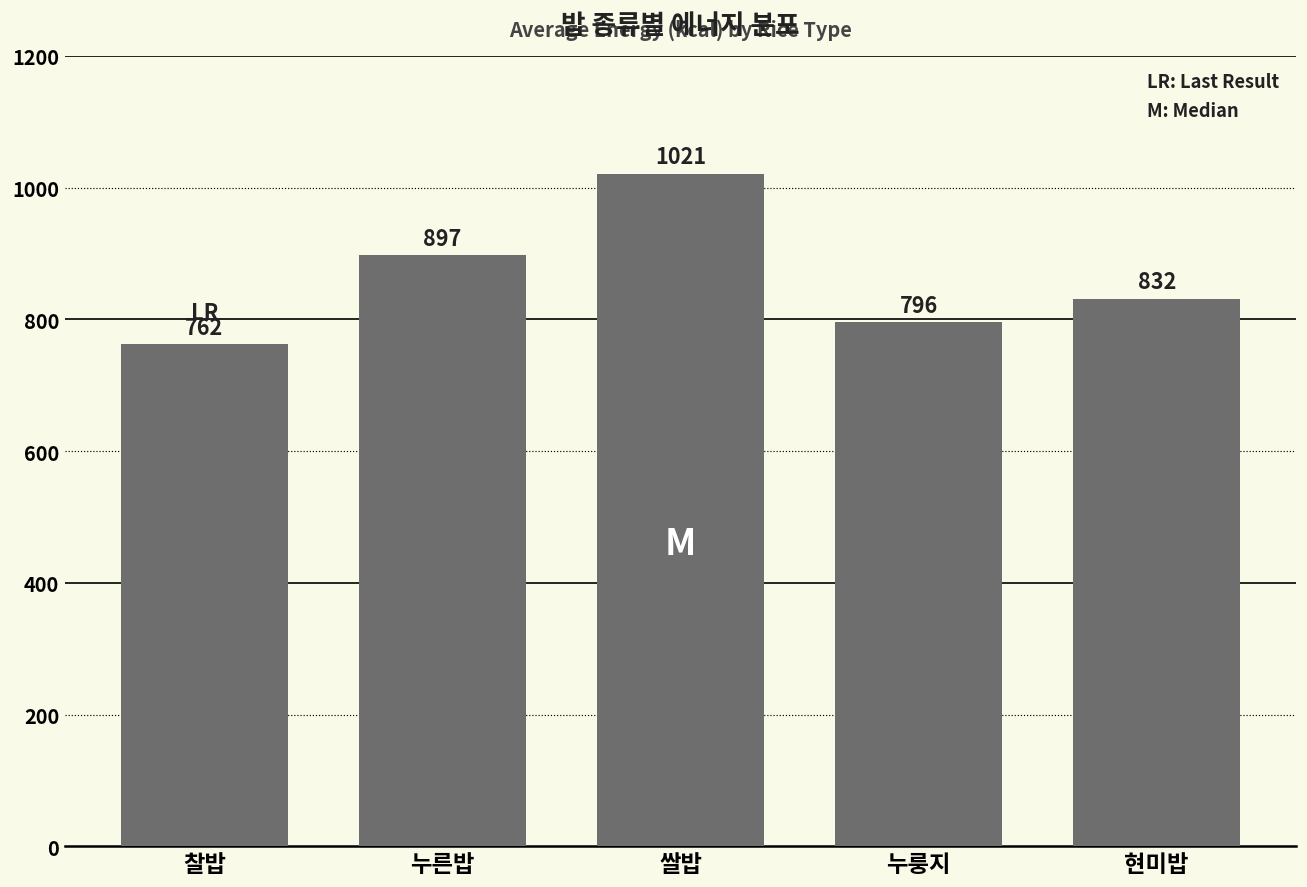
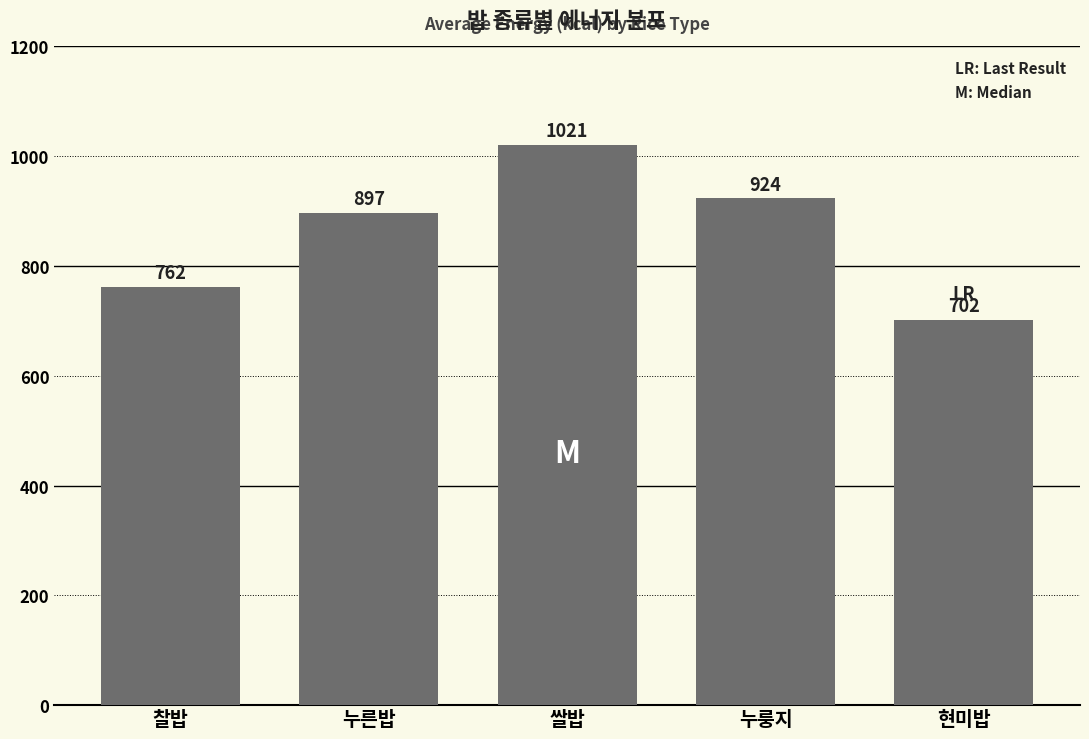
  {
    "찰밥": 762,
    "누른밥": 897,
    "쌀밥": 1021,
-   "누룽지": 796,
-   "현미밥": 832
+   "누룽지": 924,
+   "현미밥": 702
  }
